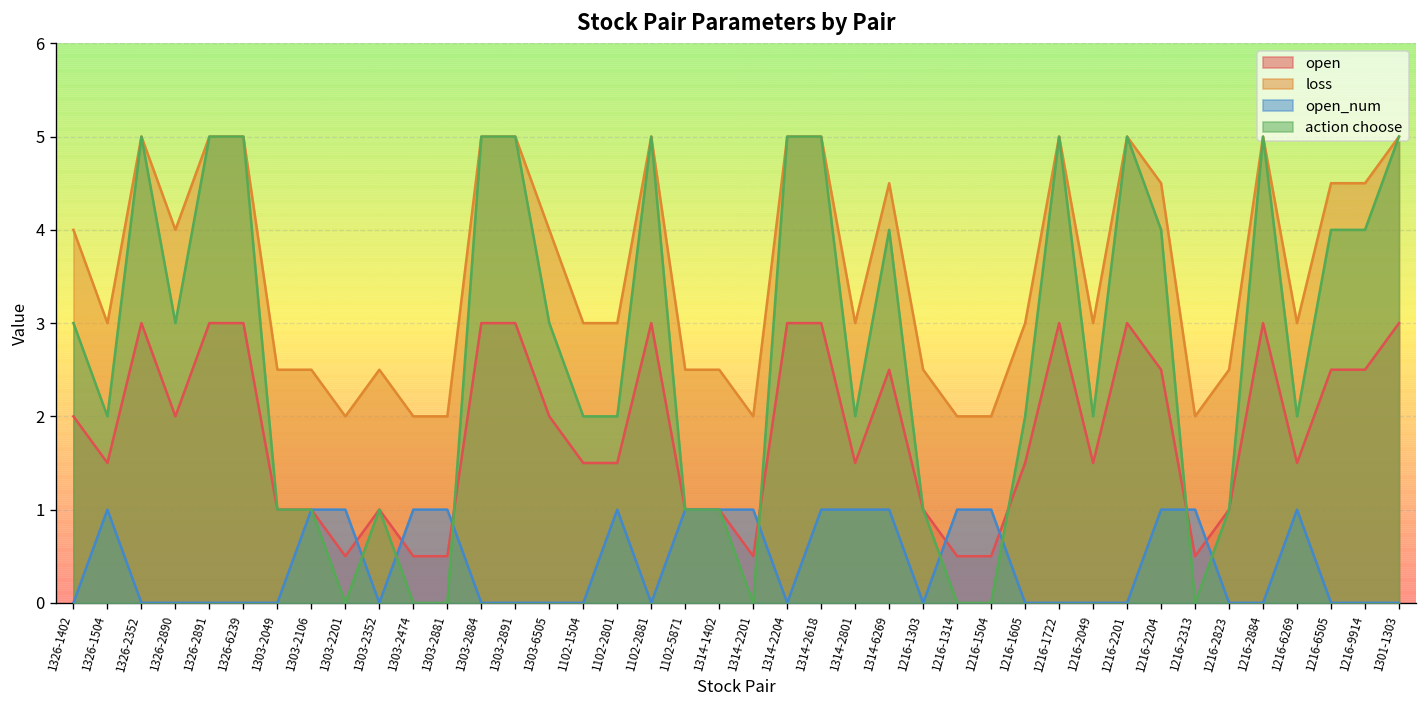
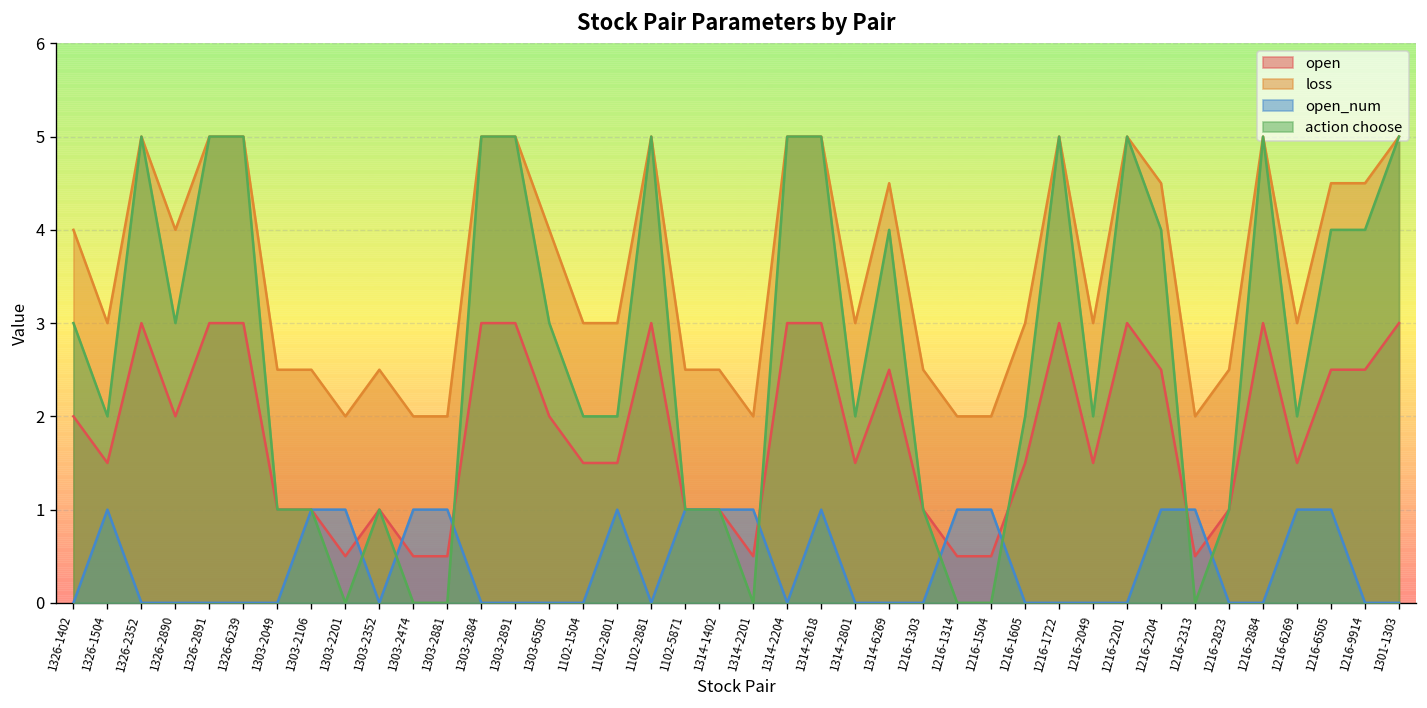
  {
    "open_num": {
      "1326-1402": 0,
      "1326-1504": 1,
      "1326-2352": 0,
      "1326-2890": 0,
      "1326-2891": 0,
      "1326-6239": 0,
      "1303-2049": 0,
      "1303-2201": 1,
      "1303-2352": 0,
      "1303-2474": 1,
      "1303-2881": 1,
      "1303-2884": 0,
      "1303-2891": 0,
      "1303-6505": 0,
      "1102-1504": 0,
      "1102-2801": 1,
      "1102-2881": 0,
      "1314-2201": 1,
      "1314-2204": 0,
      "1314-2618": 1,
-     "1314-2801": 1,
-     "1314-6269": 1,
+     "1314-2801": 0,
+     "1314-6269": 0,
      "1216-1303": 0,
      "1216-1314": 1,
      "1216-1504": 1,
      "1216-1605": 0,
      "1216-1722": 0,
      "1216-2049": 0,
      "1216-2201": 0,
      "1216-2204": 1,
      "1216-2313": 1,
      "1216-2823": 0,
      "1216-2884": 0,
      "1216-6269": 1,
-     "1216-6505": 0,
+     "1216-6505": 1,
      "1216-9914": 0,
      "1301-1303": 0
    },
    "action choose": {
      "1326-1402": 3,
      "1326-1504": 2,
      "1326-2890": 3,
      "1303-2201": 0,
      "1303-2474": 0,
      "1303-2881": 0,
      "1303-6505": 3,
      "1102-1504": 2,
      "1102-2801": 2,
      "1314-2201": 0,
      "1314-2801": 2,
      "1314-6269": 4,
      "1216-1314": 0,
      "1216-1504": 0,
      "1216-1605": 2,
      "1216-2049": 2,
      "1216-2204": 4,
      "1216-2313": 0,
      "1216-6269": 2,
      "1216-6505": 4,
      "1216-9914": 4
    }
  }
